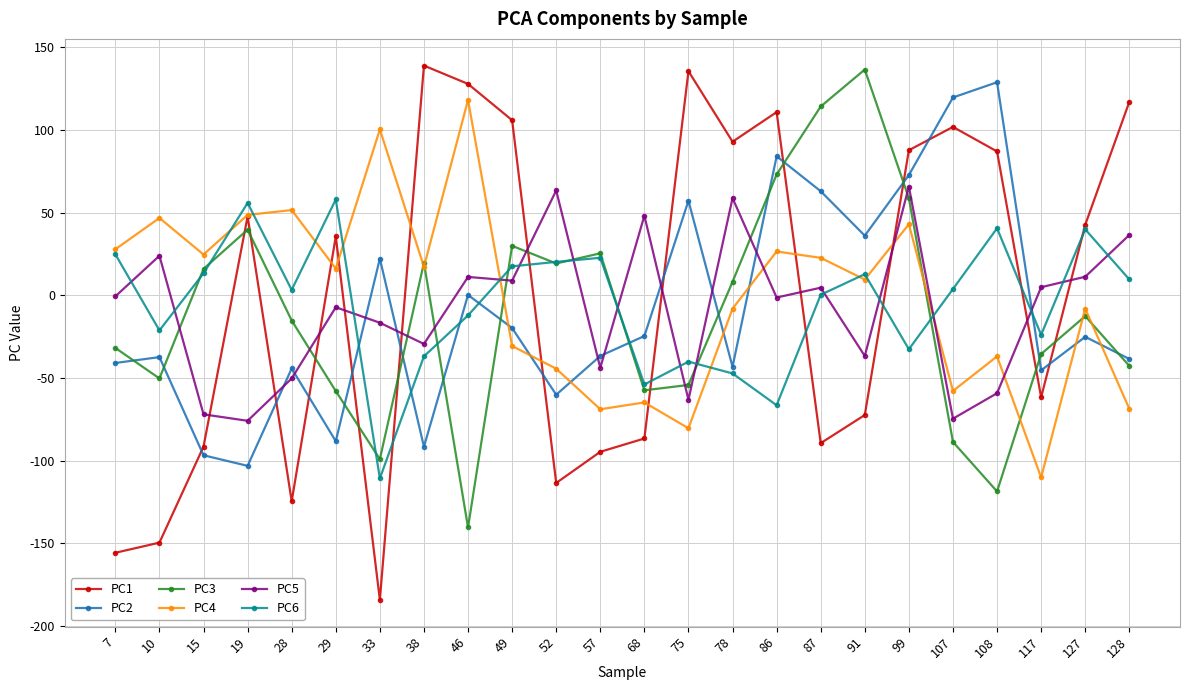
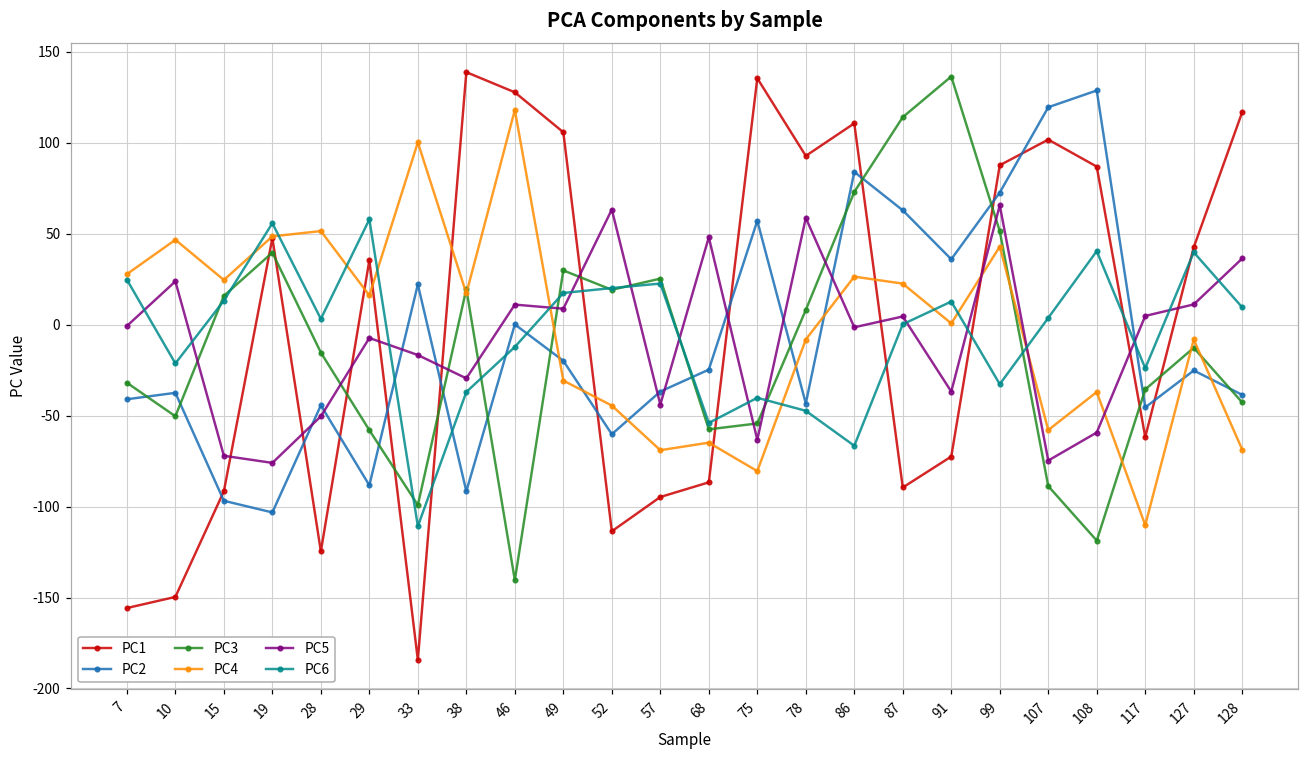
  {
    "PC1": {
      "7": -156,
      "10": -150,
      "15": -92,
      "28": -125,
      "29": 36,
      "33": -184,
      "38": 139,
      "46": 128,
      "49": 106,
      "52": -114,
      "57": -95,
      "68": -87,
      "75": 136,
      "78": 93,
      "86": 111,
      "87": -89,
      "91": -72,
      "99": 88,
      "107": 102,
      "108": 87,
      "117": -62,
      "127": 43,
      "128": 117
    },
    "PC3": {
      "7": -32,
      "10": -50,
      "15": 16,
      "19": 40,
      "28": -15,
      "29": -58,
      "33": -99,
      "38": 20,
      "46": -140,
      "49": 30,
      "57": 25,
      "68": -58,
      "75": -54,
      "78": 8,
      "86": 73,
      "87": 114,
      "91": 137,
-     "99": 59,
+     "99": 51,
      "107": -89,
      "108": -119,
      "117": -36,
      "127": -13,
      "128": -43
    },
    "PC4": {
      "7": 28,
      "10": 47,
      "15": 25,
      "28": 52,
      "29": 16,
      "33": 100,
      "38": 17,
      "46": 118,
      "49": -31,
      "52": -44,
      "57": -69,
      "68": -65,
      "75": -80,
      "78": -8,
      "86": 26,
      "87": 23,
-     "91": 9,
+     "91": 1,
      "99": 43,
      "107": -58,
      "108": -37,
      "117": -110,
      "127": -8,
      "128": -69
    },
    "PC5": {
      "7": -1,
      "10": 24,
      "15": -72,
      "19": -76,
      "28": -50,
      "29": -7,
      "33": -17,
      "38": -29,
      "46": 11,
      "49": 9,
      "52": 63,
      "57": -44,
      "68": 48,
      "75": -63,
      "78": 59,
      "86": -1,
      "87": 5,
      "91": -37,
      "99": 66,
      "107": -75,
      "108": -59,
      "117": 5,
      "127": 11,
      "128": 36
    }
  }
